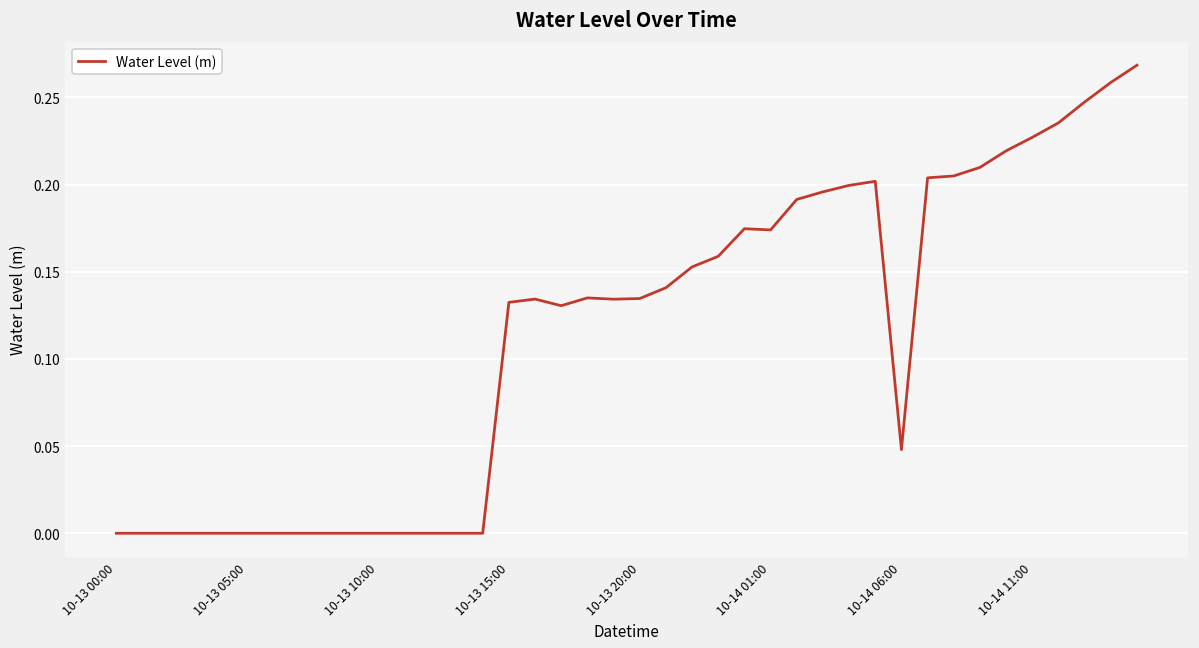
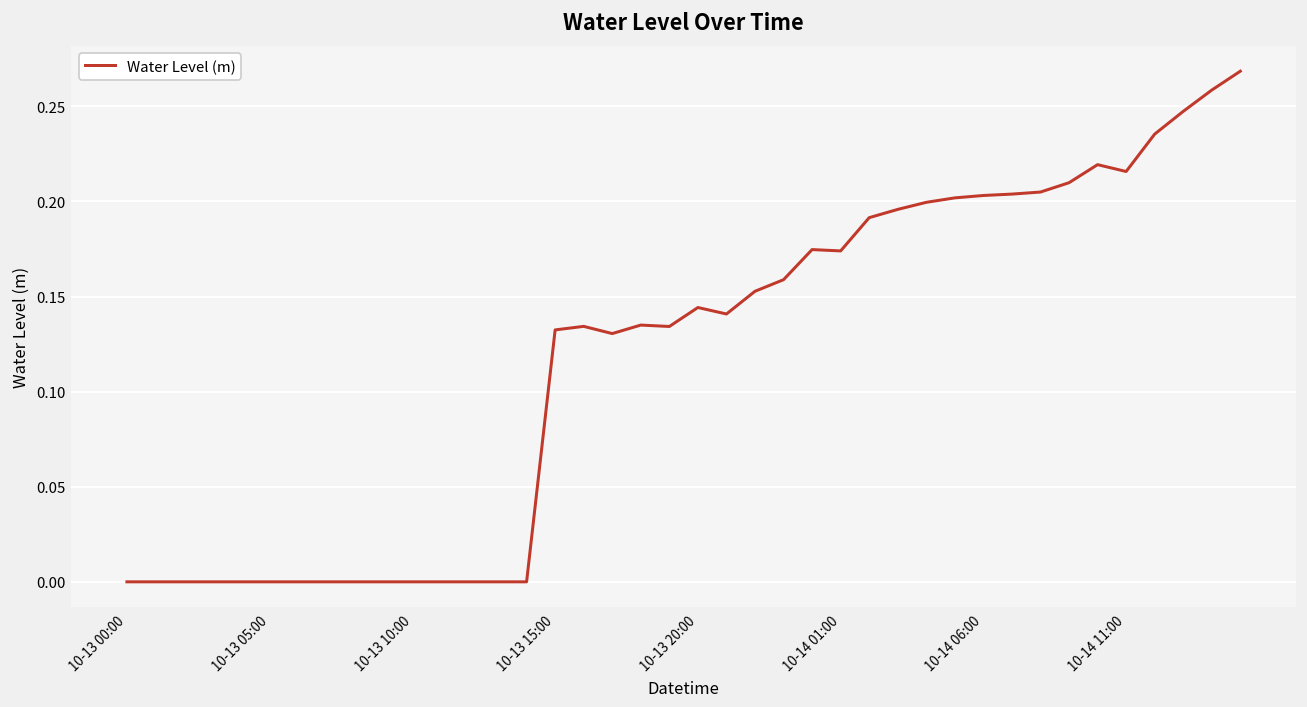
  {
    "10-13 00:00": 0.000,
    "10-13 05:00": 0.000,
    "10-13 10:00": 0.000,
    "10-13 15:00": 0.132,
-   "10-13 20:00": 0.135,
+   "10-13 20:00": 0.144,
    "10-14 01:00": 0.174,
-   "10-14 06:00": 0.048,
-   "10-14 11:00": 0.227
+   "10-14 06:00": 0.203,
+   "10-14 11:00": 0.216
  }
